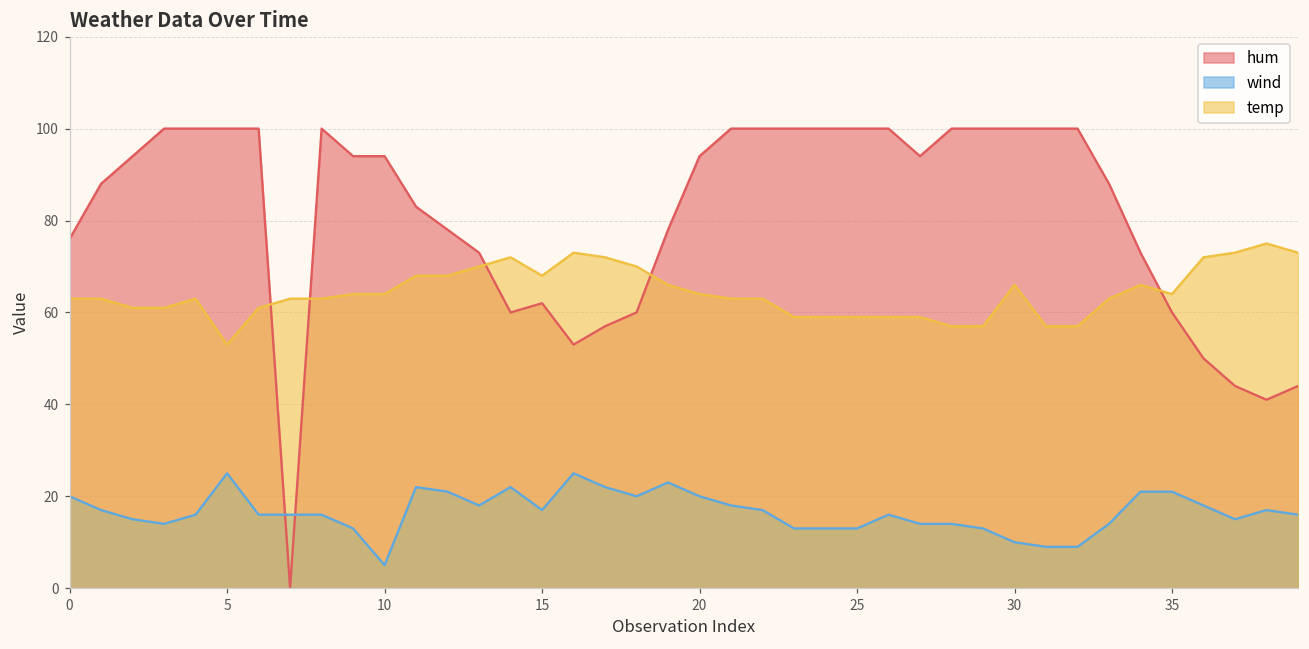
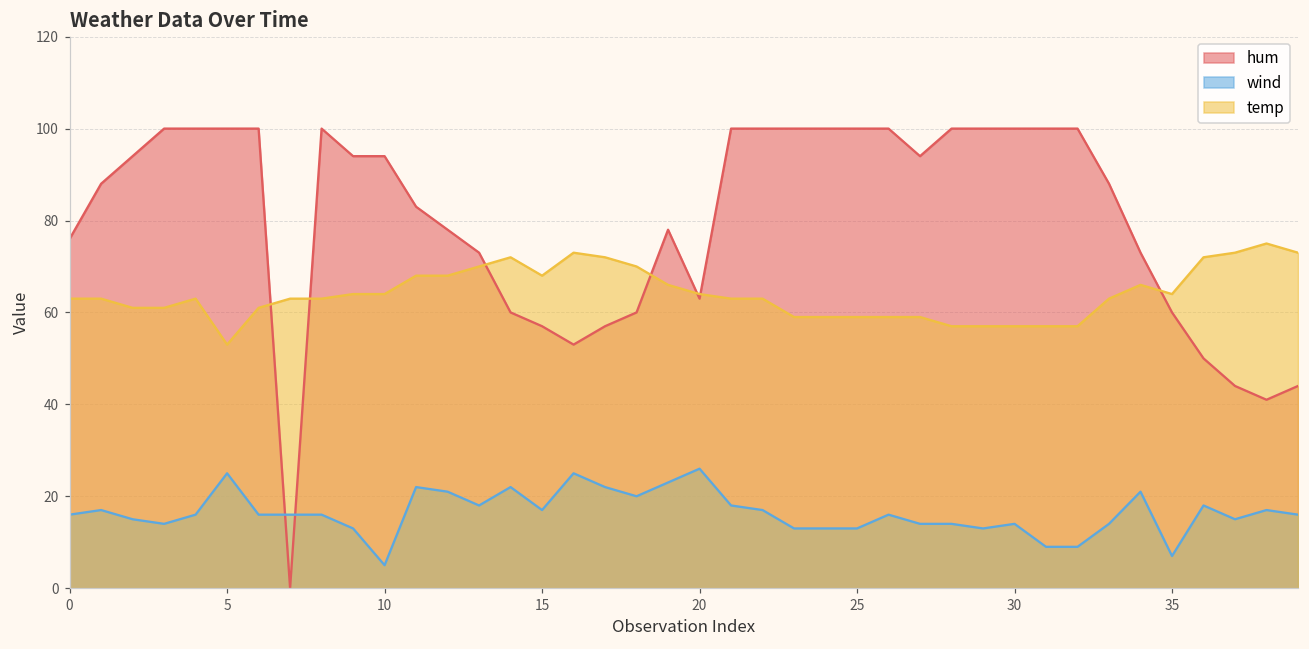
  {
    "hum": {
      "0": 76,
      "5": 100,
      "10": 94,
-     "15": 62,
-     "20": 94,
+     "15": 57,
+     "20": 63,
      "25": 100,
      "30": 100,
      "35": 60
    },
    "wind": {
-     "0": 20,
+     "0": 16,
      "5": 25,
      "10": 5,
      "15": 17,
-     "20": 20,
+     "20": 26,
      "25": 13,
-     "30": 10,
-     "35": 21
+     "30": 14,
+     "35": 7
    },
    "temp": {
      "0": 63,
      "5": 53,
      "10": 64,
      "15": 68,
      "20": 64,
      "25": 59,
-     "30": 66,
+     "30": 57,
      "35": 64
    }
  }
